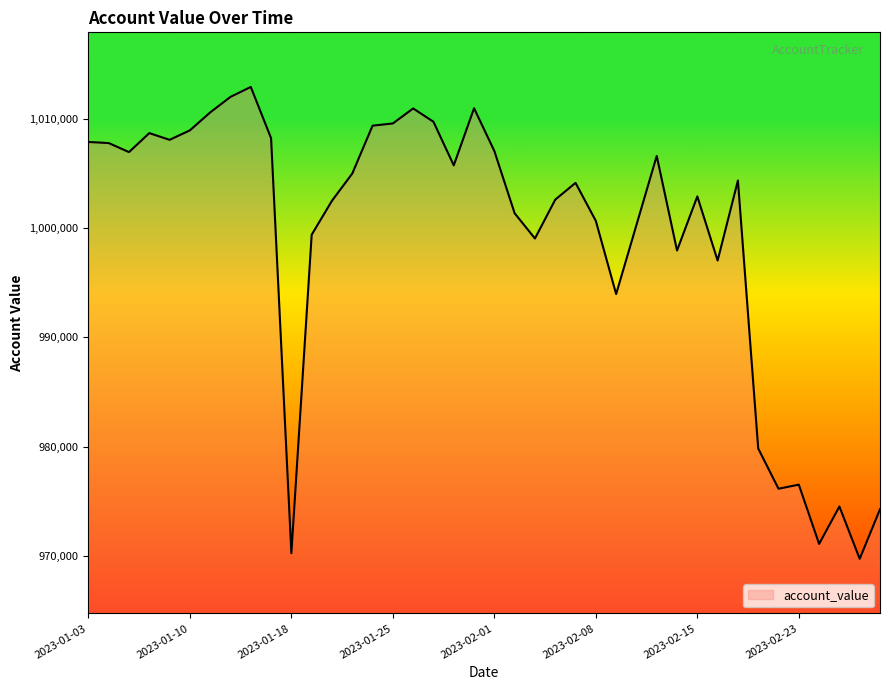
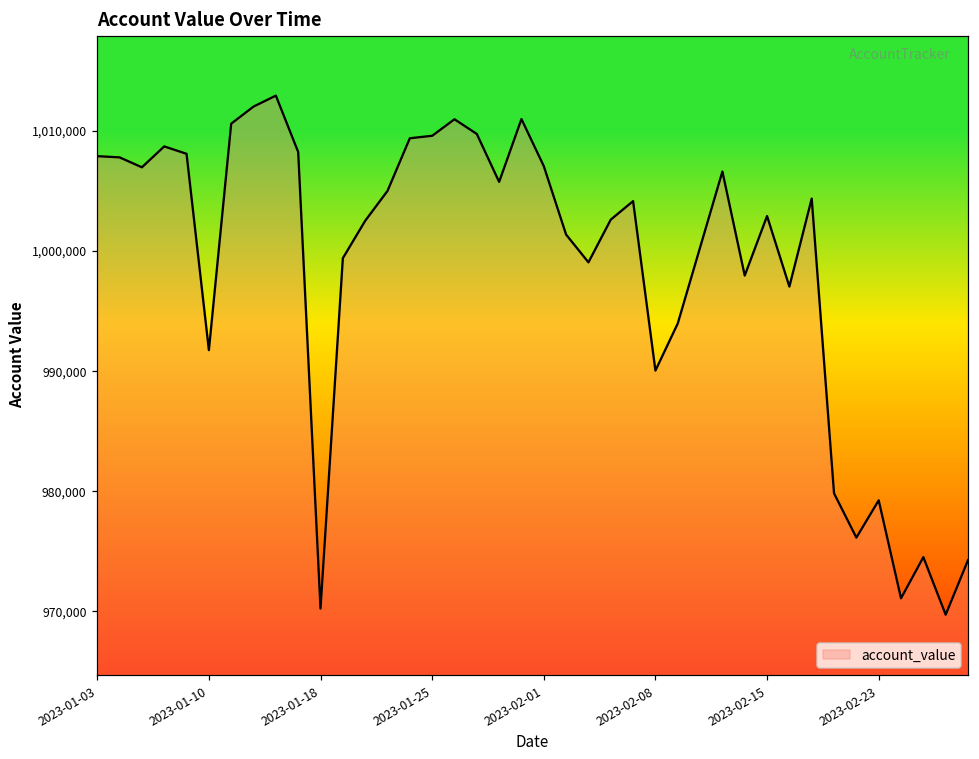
  {
    "2023-01-03": "1,007,900",
-   "2023-01-10": "1,009,000",
+   "2023-01-10": "991,800",
    "2023-01-18": "970,200",
    "2023-01-25": "1,009,600",
    "2023-02-01": "1,007,100",
-   "2023-02-08": "1,000,700",
+   "2023-02-08": "990,100",
    "2023-02-15": "1,002,900",
-   "2023-02-23": "976,500"
+   "2023-02-23": "979,300"
  }
